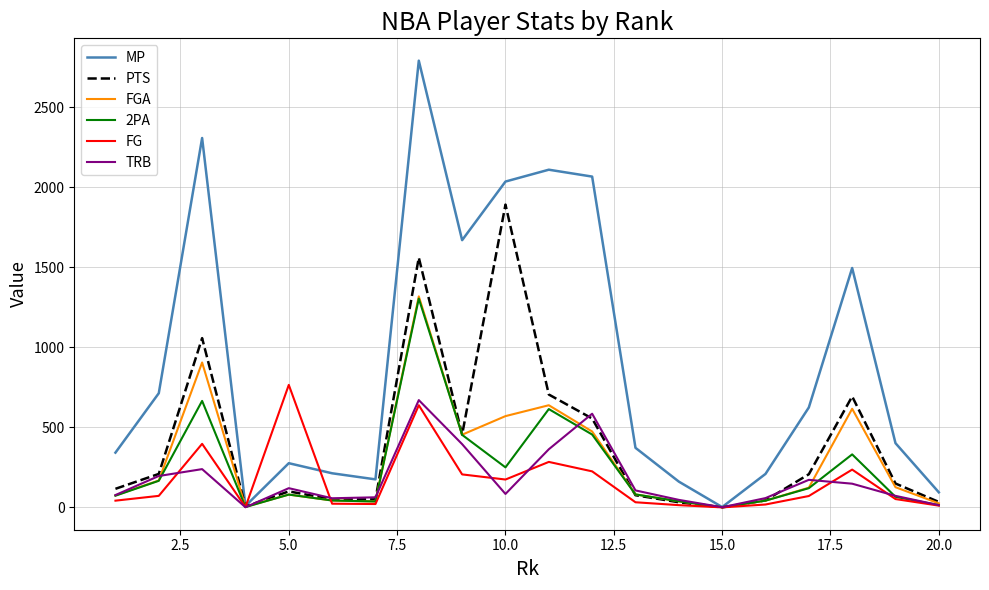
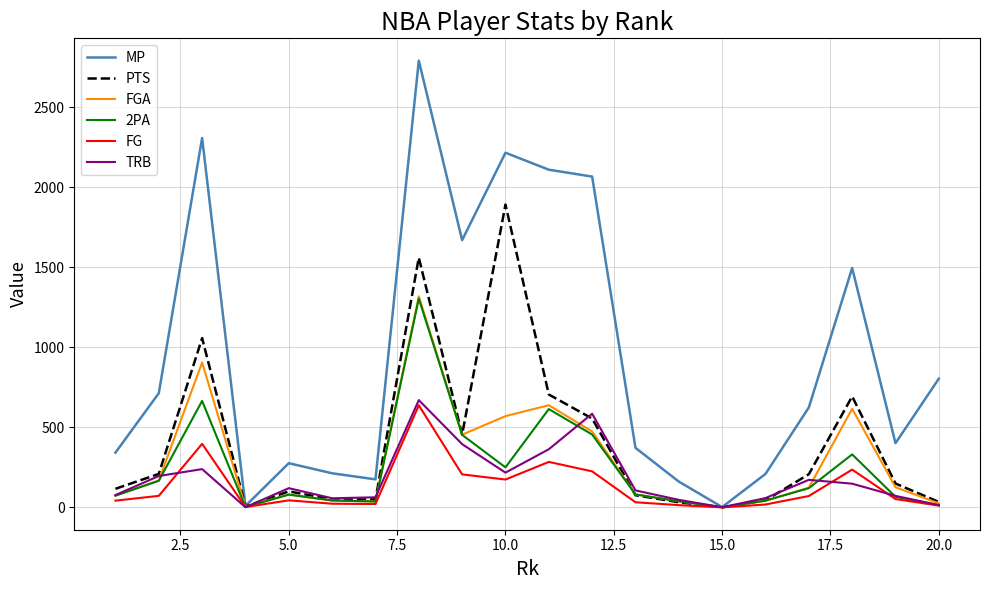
  {
    "MP": {
      "5.0": 280,
-     "10.0": 2040,
-     "20.0": 90
+     "10.0": 2220,
+     "20.0": 800
    },
    "PTS": {
      "5.0": 100,
      "10.0": 1890
    },
    "FGA": {
      "10.0": 570
    },
    "2PA": {
      "10.0": 250
    },
    "FG": {
-     "5.0": 770,
+     "5.0": 40,
      "10.0": 170
    },
    "TRB": {
      "5.0": 120,
-     "10.0": 80
+     "10.0": 220
    }
  }
